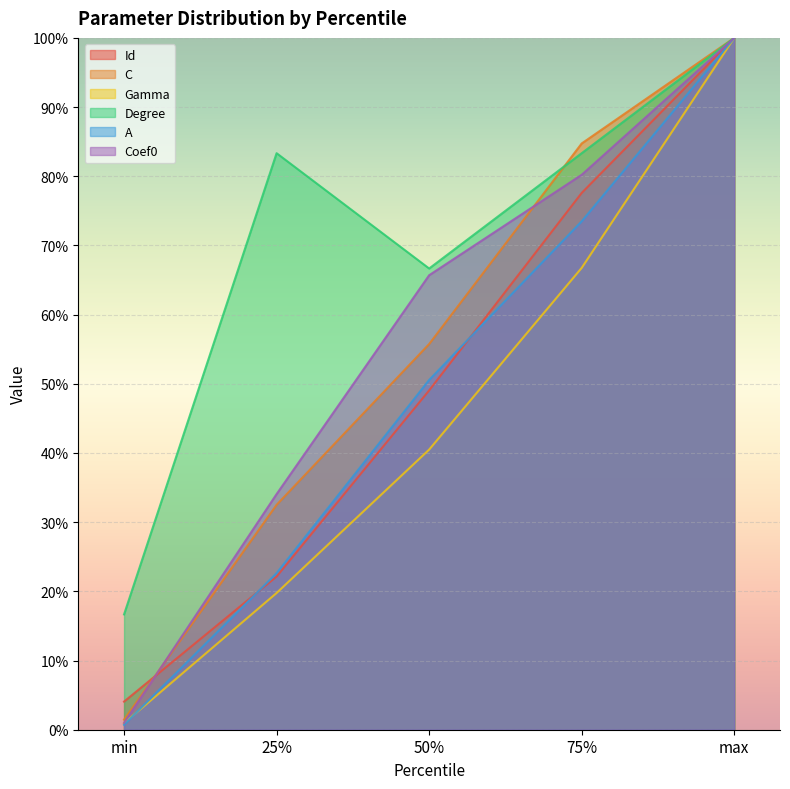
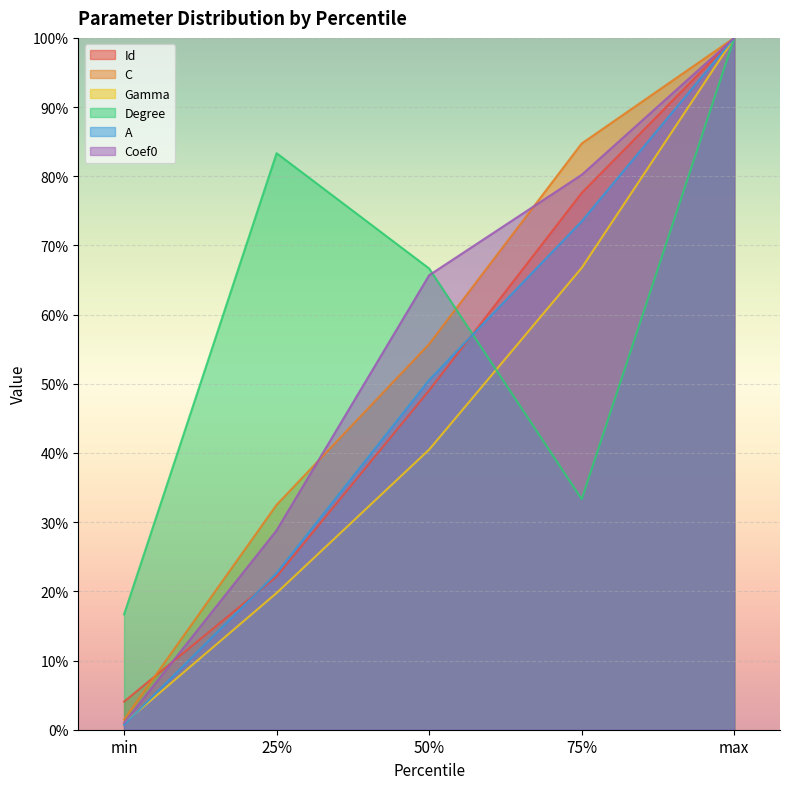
  {
    "Degree": {
      "min": "17%",
      "25%": "83%",
      "50%": "67%",
-     "75%": "83%"
+     "75%": "33%"
    },
    "A": {
      "25%": "23%",
      "50%": "51%",
      "75%": "73%"
    },
    "Coef0": {
-     "25%": "34%",
+     "25%": "29%",
      "50%": "66%",
      "75%": "80%"
    }
  }
